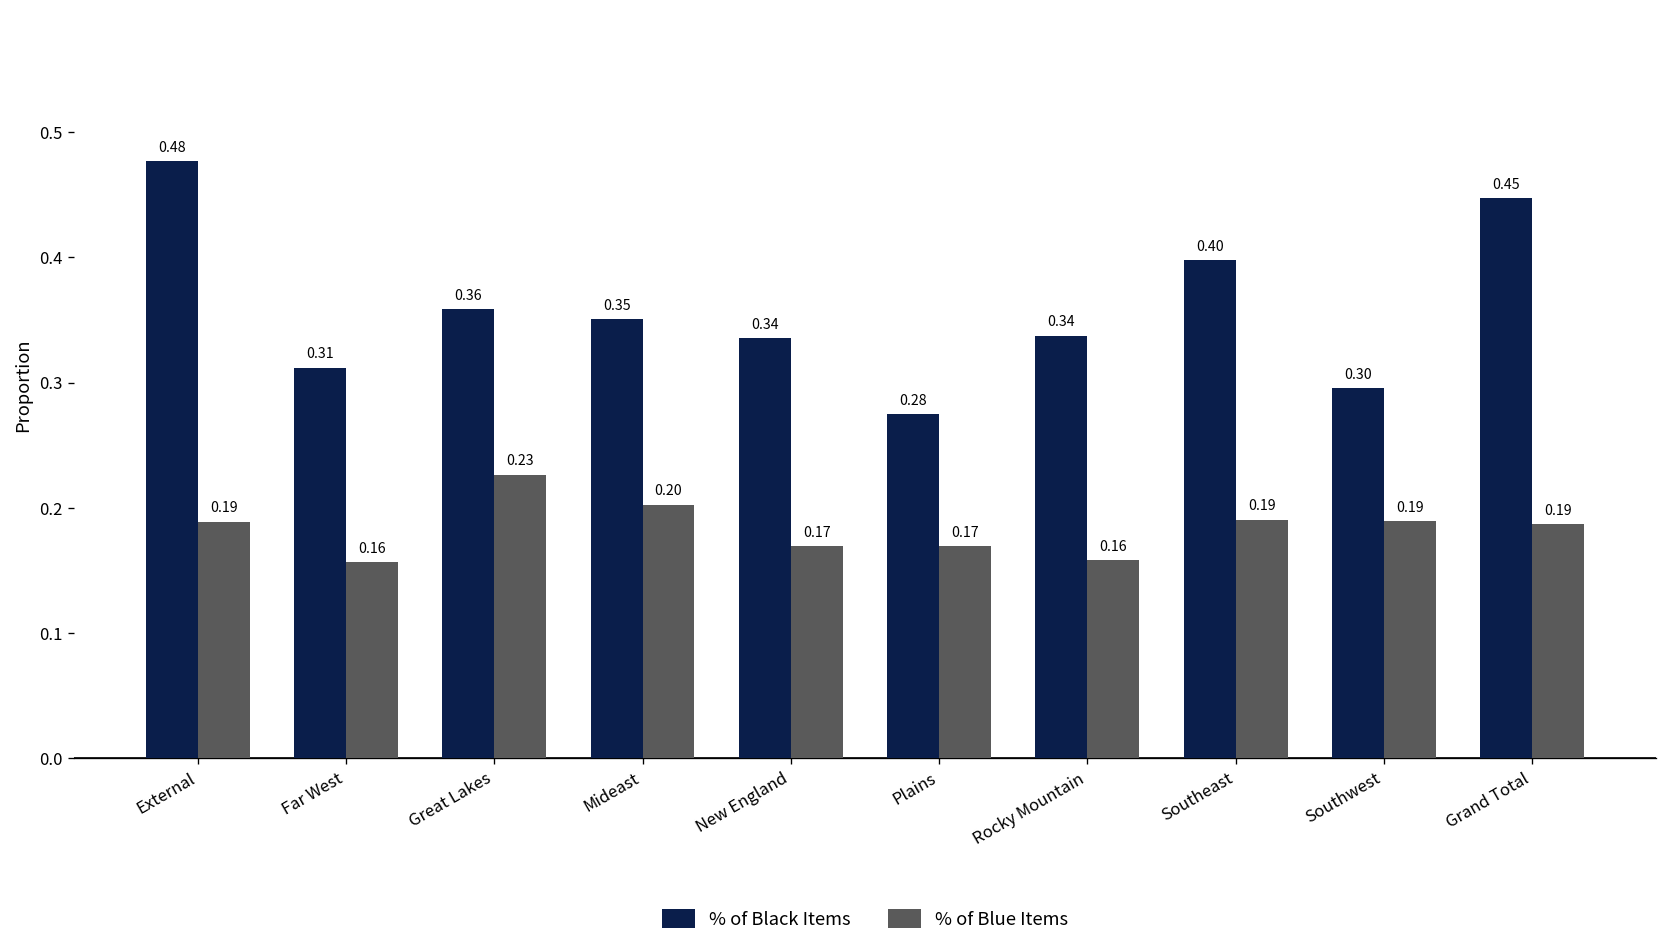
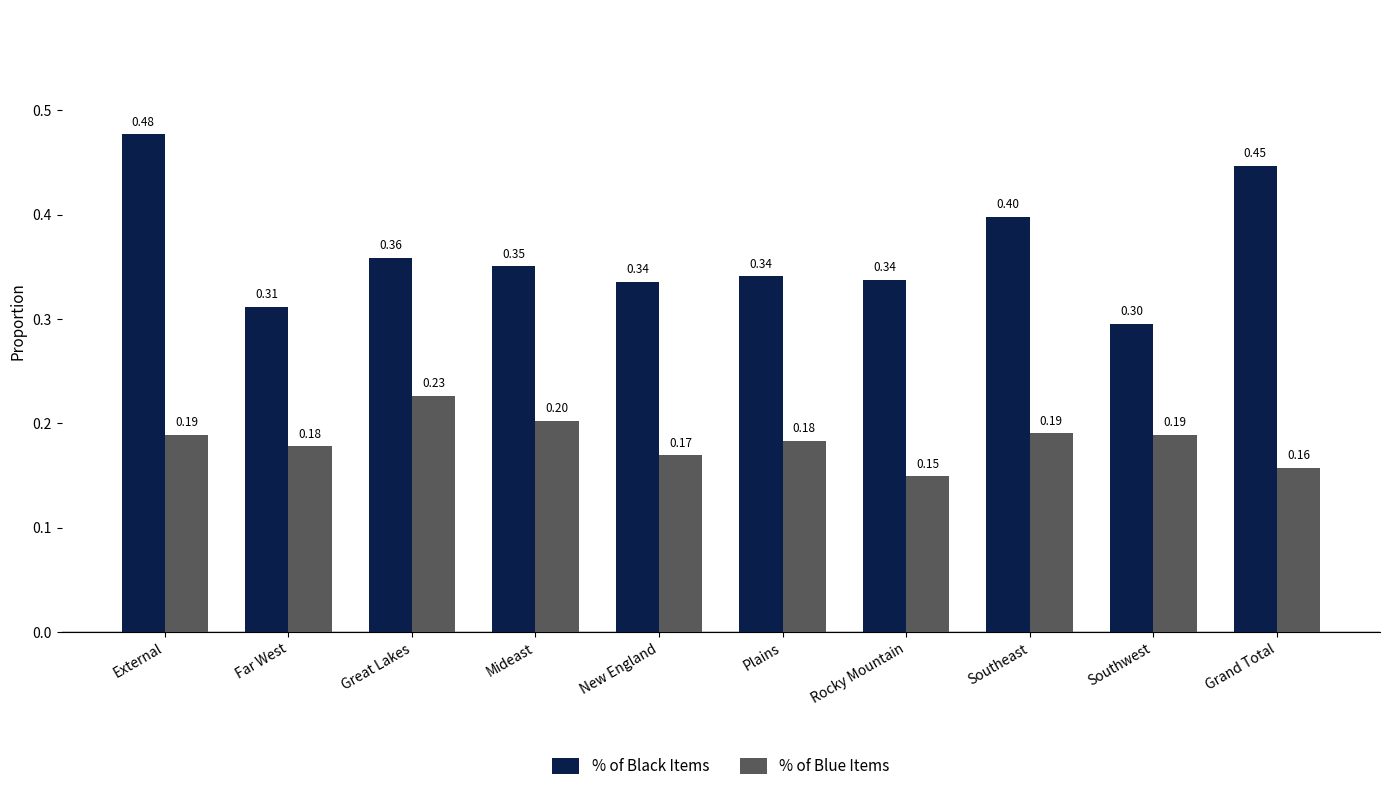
  {
    "% of Black Items": {
      "External": 0.48,
      "Far West": 0.31,
      "Great Lakes": 0.36,
      "Mideast": 0.35,
      "New England": 0.34,
-     "Plains": 0.28,
+     "Plains": 0.34,
      "Rocky Mountain": 0.34,
      "Southeast": 0.40,
      "Southwest": 0.30,
      "Grand Total": 0.45
    },
    "% of Blue Items": {
      "External": 0.19,
-     "Far West": 0.16,
+     "Far West": 0.18,
      "Great Lakes": 0.23,
      "Mideast": 0.20,
      "New England": 0.17,
-     "Plains": 0.17,
-     "Rocky Mountain": 0.16,
+     "Plains": 0.18,
+     "Rocky Mountain": 0.15,
      "Southeast": 0.19,
      "Southwest": 0.19,
-     "Grand Total": 0.19
+     "Grand Total": 0.16
    }
  }
